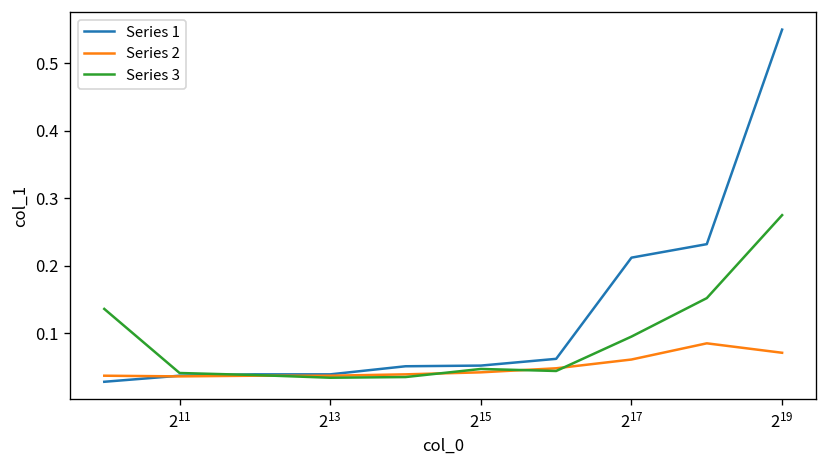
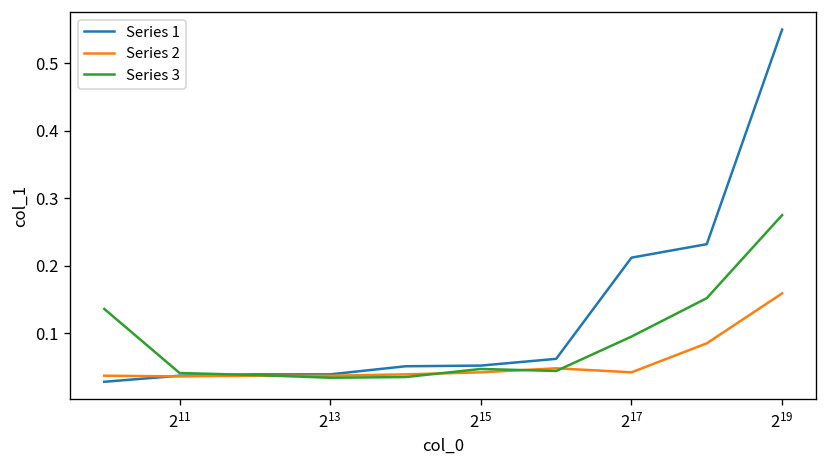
  {
    "Series 1": {
      "2^15": 0.05,
      "2^17": 0.21,
      "2^19": 0.55
    },
    "Series 2": {
      "2^15": 0.04,
-     "2^17": 0.06,
-     "2^19": 0.07
+     "2^17": 0.04,
+     "2^19": 0.16
    },
    "Series 3": {
      "2^15": 0.05,
      "2^17": 0.10,
      "2^19": 0.28
    }
  }
